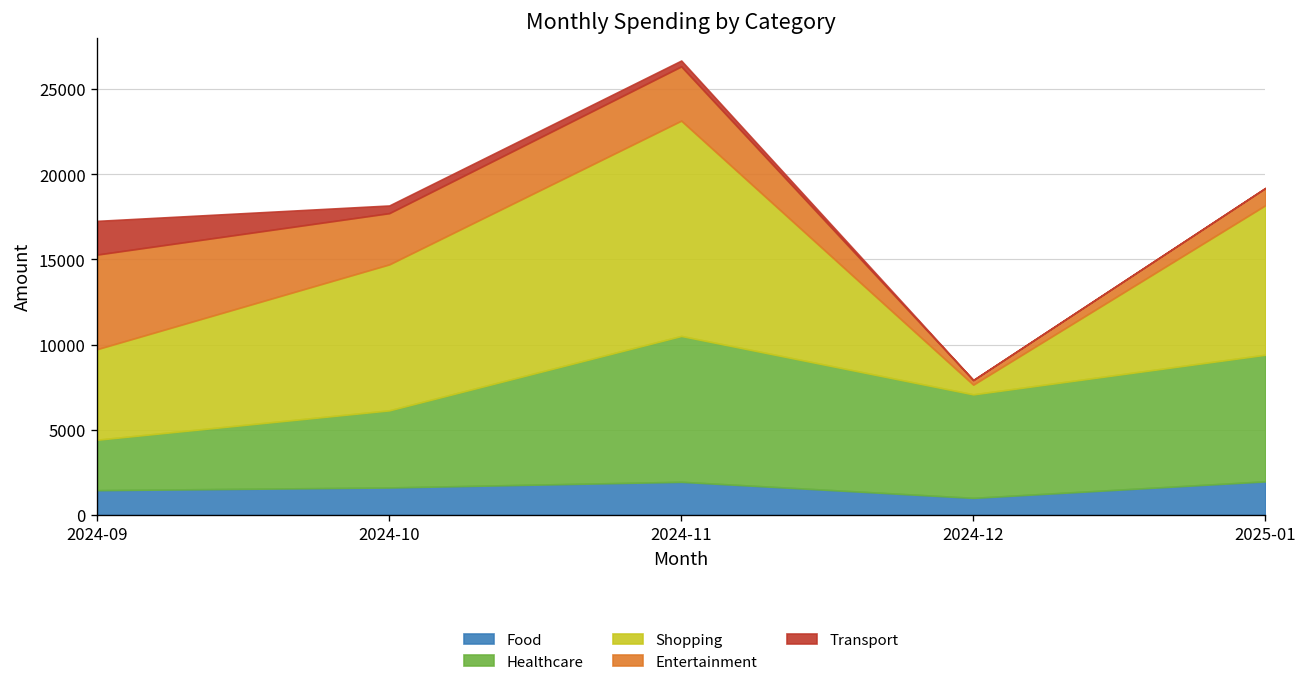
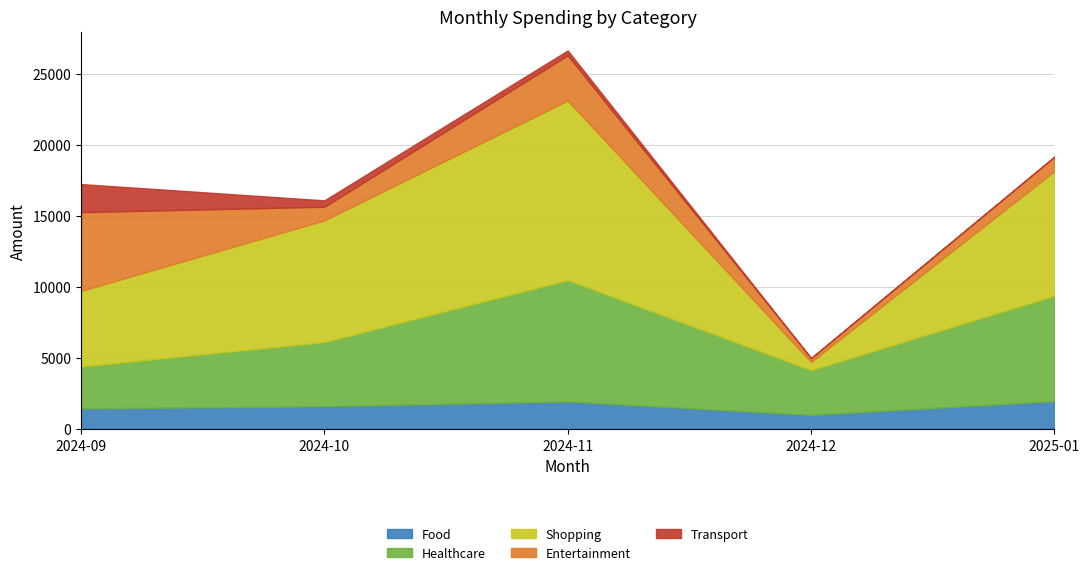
  {
    "Food": {
      "2024-09": 1500,
      "2024-10": 1600,
      "2024-11": 1900,
      "2024-12": 1000,
      "2025-01": 2000
    },
    "Healthcare": {
      "2024-09": 3000,
      "2024-10": 4500,
      "2024-11": 8600,
-     "2024-12": 6100,
+     "2024-12": 3200,
      "2025-01": 7400
    },
    "Shopping": {
      "2024-09": 5300,
      "2024-10": 8600,
      "2024-11": 12600,
      "2024-12": 600,
      "2025-01": 8800
    },
    "Entertainment": {
      "2024-09": 5600,
-     "2024-10": 3000,
+     "2024-10": 1000,
      "2024-11": 3200
    },
    "Transport": {
      "2024-09": 2000,
      "2024-10": 400,
      "2024-11": 300
    }
  }
